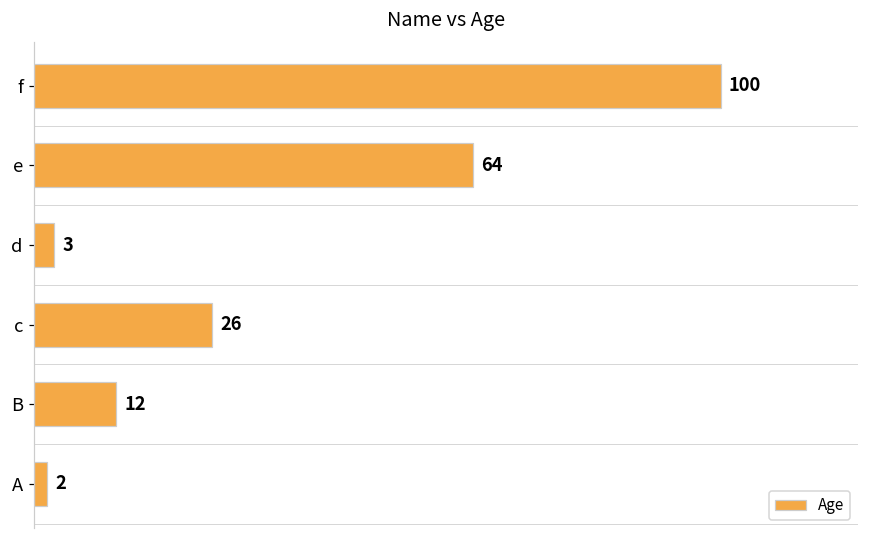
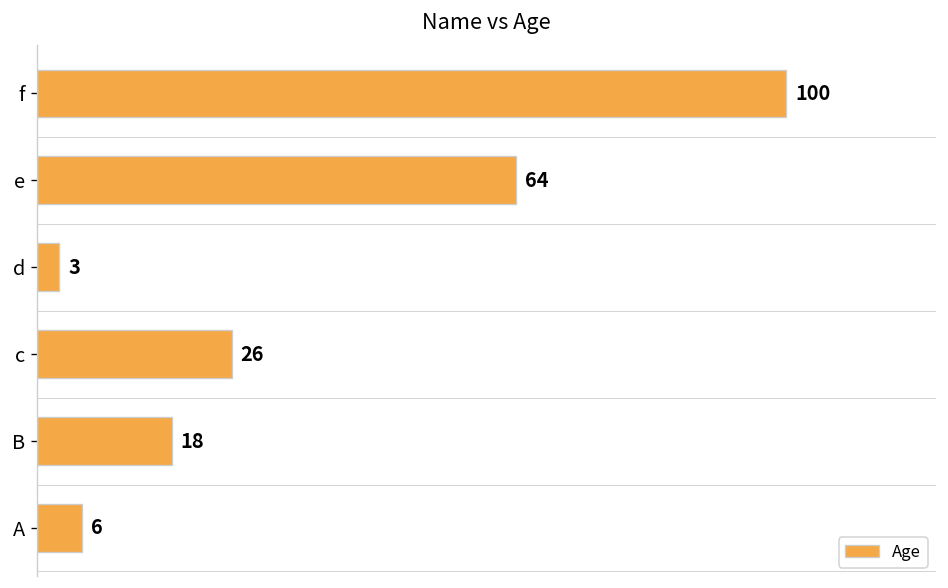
  {
    "f": 100,
    "e": 64,
    "d": 3,
    "c": 26,
-   "B": 12,
-   "A": 2
+   "B": 18,
+   "A": 6
  }
